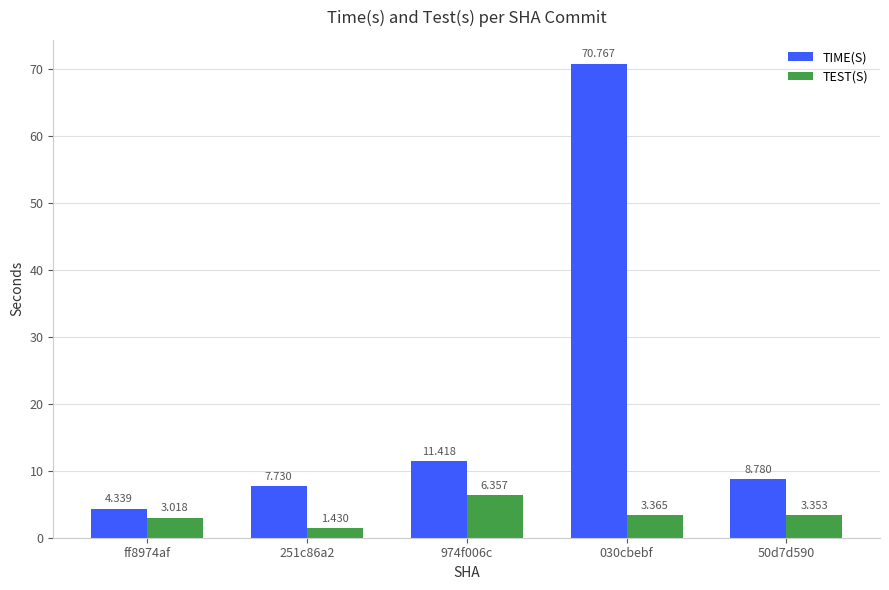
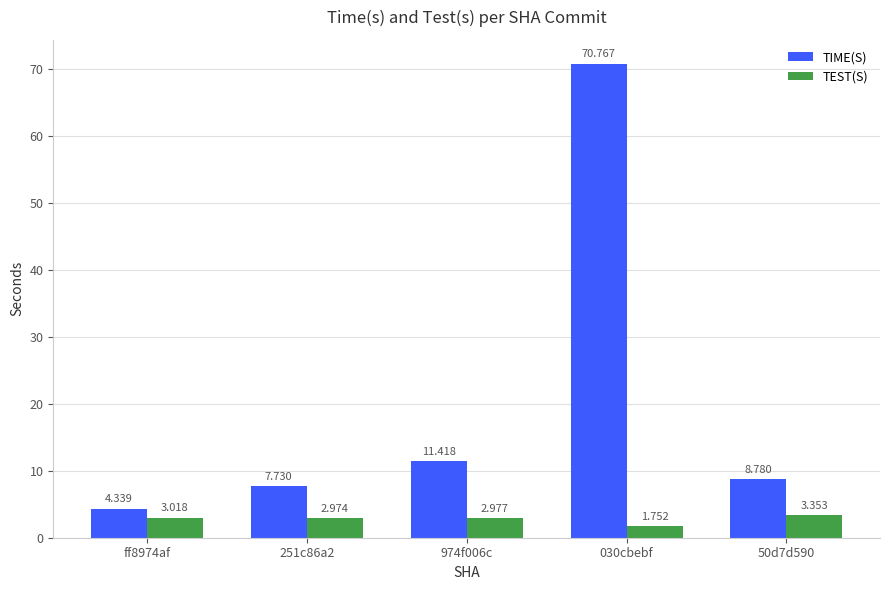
  {
    "TIME(S)": {
      "ff8974af": 4.339,
      "251c86a2": 7.730,
      "974f006c": 11.418,
      "030cbebf": 70.767,
      "50d7d590": 8.780
    },
    "TEST(S)": {
      "ff8974af": 3.018,
-     "251c86a2": 1.430,
-     "974f006c": 6.357,
-     "030cbebf": 3.365,
+     "251c86a2": 2.974,
+     "974f006c": 2.977,
+     "030cbebf": 1.752,
      "50d7d590": 3.353
    }
  }
